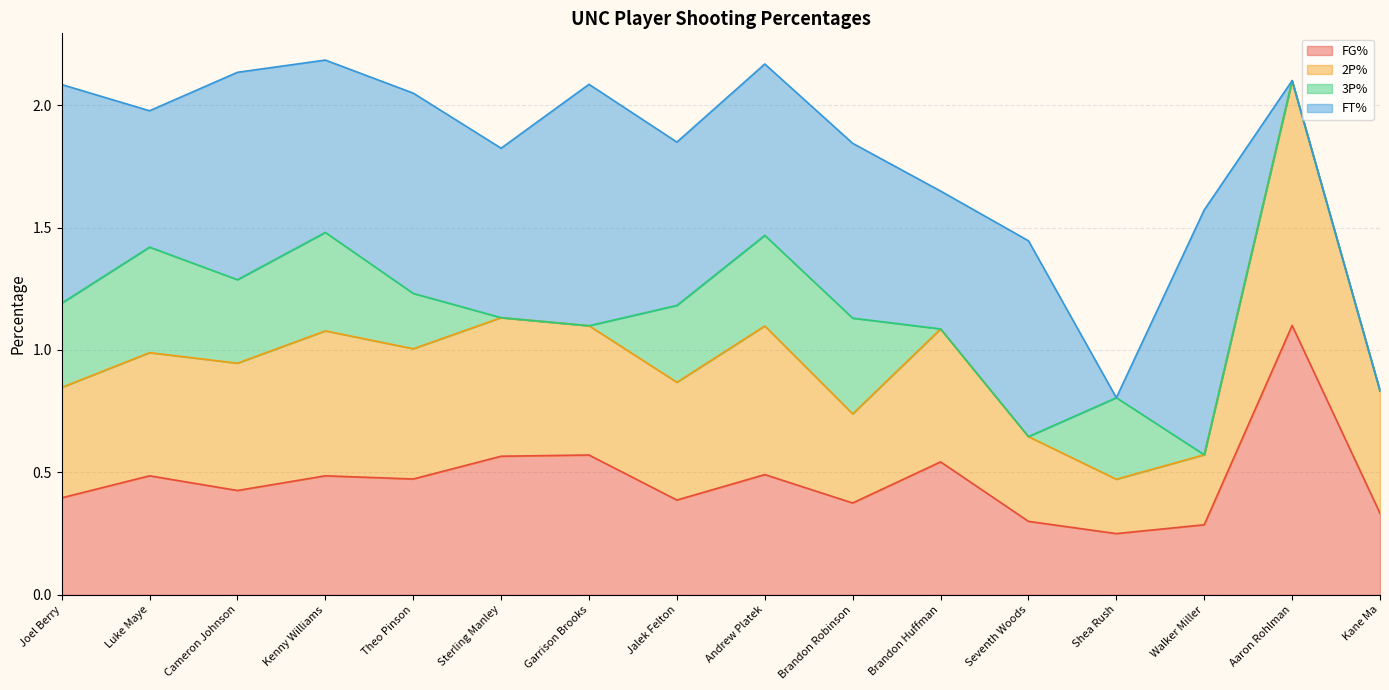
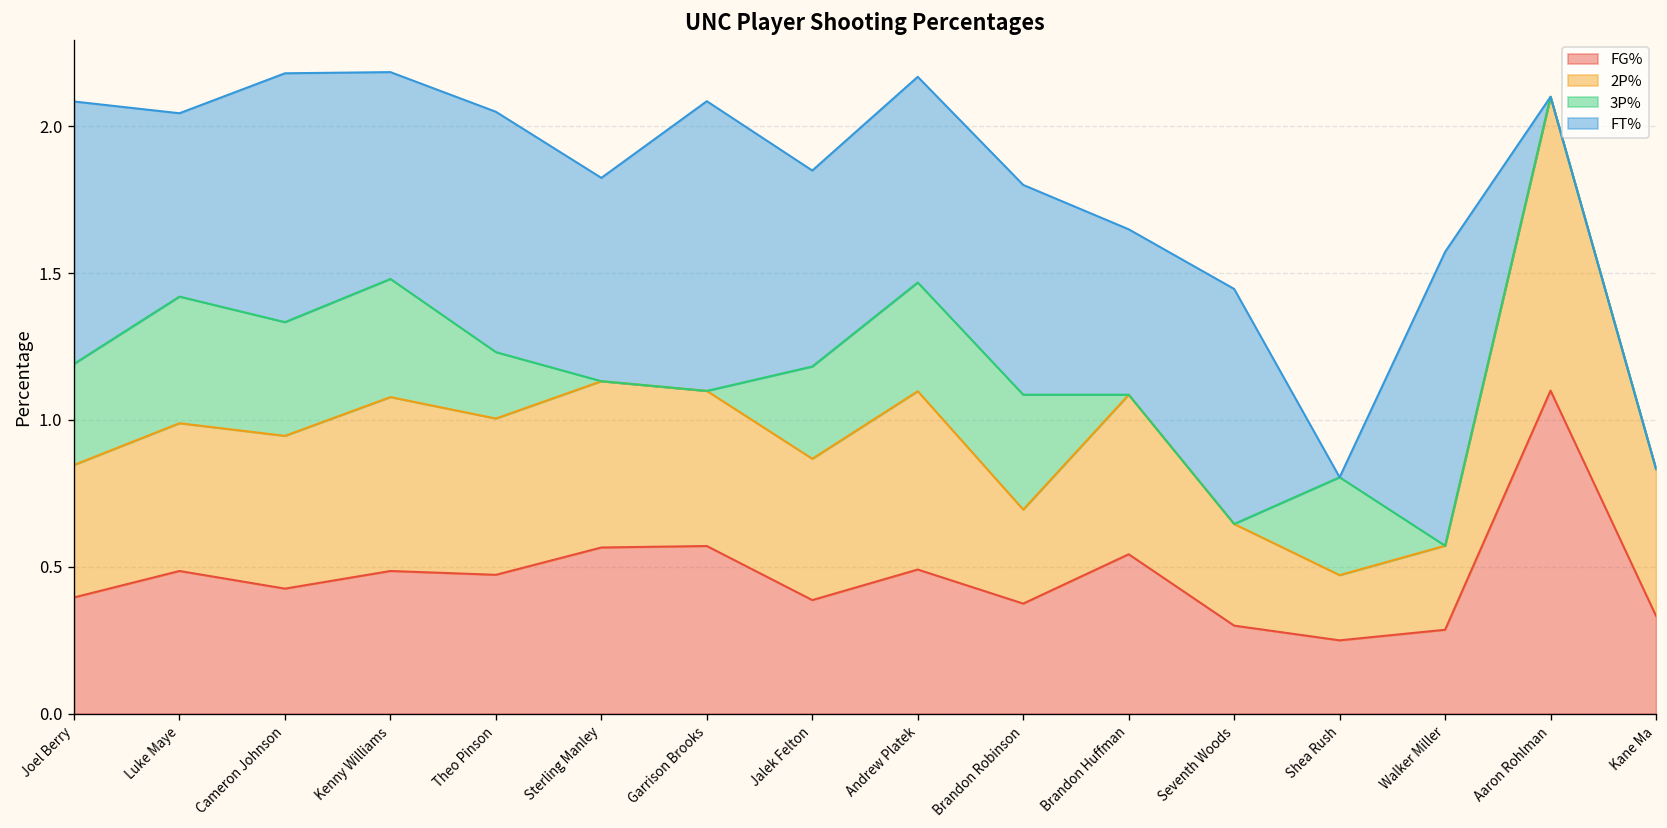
  {
    "FG%": {
      "Joel Berry": 0.40,
      "Luke Maye": 0.49,
      "Cameron Johnson": 0.43,
      "Kenny Williams": 0.49,
      "Theo Pinson": 0.47,
      "Sterling Manley": 0.57,
      "Garrison Brooks": 0.57,
      "Jalek Felton": 0.39,
      "Andrew Platek": 0.49,
      "Brandon Robinson": 0.38,
      "Brandon Huffman": 0.54,
      "Seventh Woods": 0.30,
      "Shea Rush": 0.25,
      "Walker Miller": 0.29,
      "Aaron Rohlman": 1.10,
      "Kane Ma": 0.33
    },
    "2P%": {
      "Joel Berry": 0.45,
      "Luke Maye": 0.50,
      "Cameron Johnson": 0.52,
      "Kenny Williams": 0.59,
      "Theo Pinson": 0.53,
      "Jalek Felton": 0.48,
      "Andrew Platek": 0.61,
-     "Brandon Robinson": 0.36,
+     "Brandon Robinson": 0.32,
      "Shea Rush": 0.22
    },
    "3P%": {
      "Joel Berry": 0.34,
      "Luke Maye": 0.43,
-     "Cameron Johnson": 0.34,
+     "Cameron Johnson": 0.39,
      "Kenny Williams": 0.40,
      "Theo Pinson": 0.23,
      "Jalek Felton": 0.31,
      "Andrew Platek": 0.37,
      "Brandon Robinson": 0.39
    },
    "FT%": {
      "Joel Berry": 0.89,
-     "Luke Maye": 0.56,
+     "Luke Maye": 0.62,
      "Cameron Johnson": 0.85,
      "Kenny Williams": 0.70,
      "Theo Pinson": 0.82,
      "Sterling Manley": 0.69,
      "Garrison Brooks": 0.99,
      "Jalek Felton": 0.67,
      "Andrew Platek": 0.70,
      "Brandon Robinson": 0.71,
      "Brandon Huffman": 0.56,
      "Seventh Woods": 0.80,
      "Walker Miller": 1.00
    }
  }
